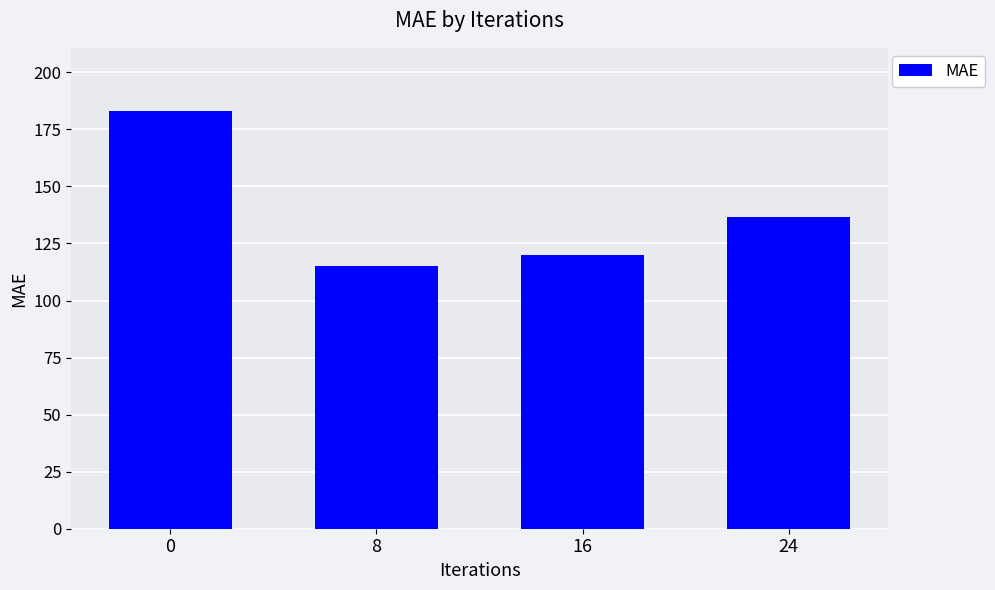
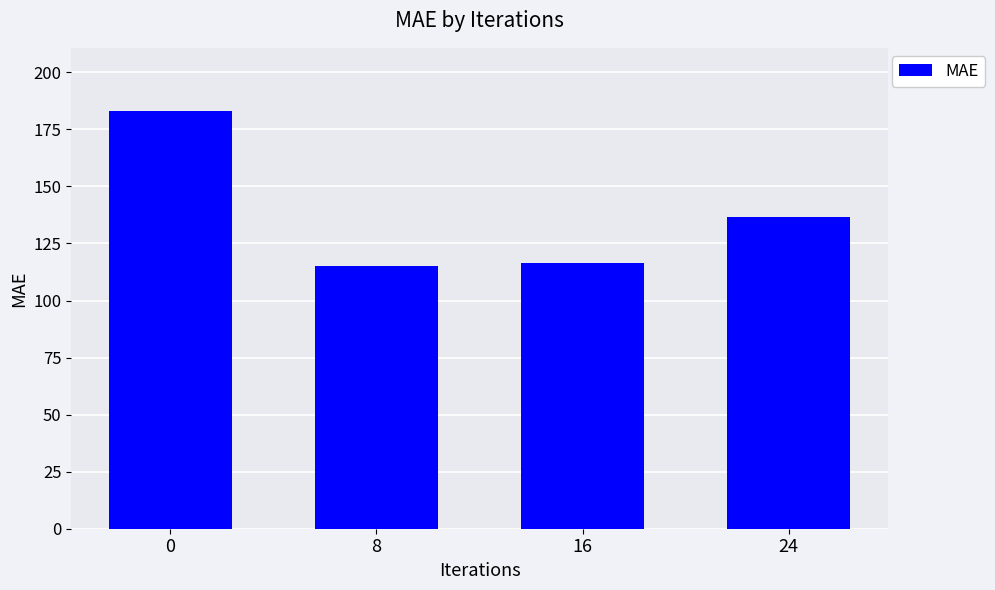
  {
    "0": 183,
    "8": 115,
-   "16": 120,
+   "16": 116,
    "24": 137
  }
